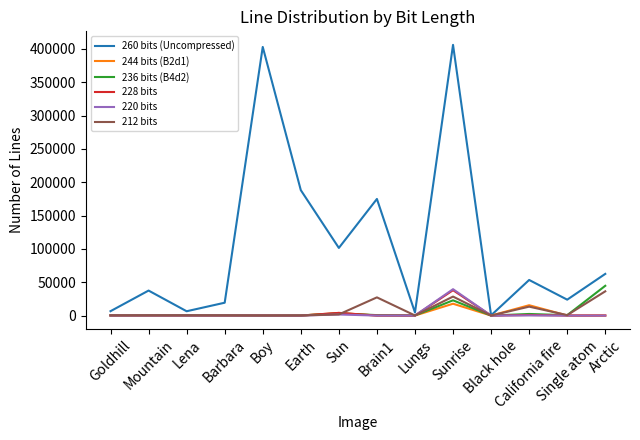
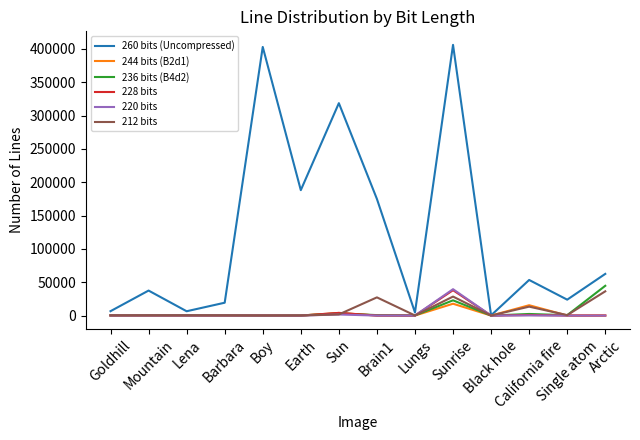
  {
    "260 bits (Uncompressed)": {
      "Goldhill": 10000,
      "Mountain": 40000,
      "Lena": 10000,
      "Barbara": 20000,
      "Boy": 400000,
      "Earth": 190000,
-     "Sun": 100000,
+     "Sun": 320000,
      "Brain1": 170000,
      "Lungs": 0,
      "Sunrise": 410000,
      "California fire": 50000,
      "Single atom": 20000,
      "Arctic": 60000
    },
    "244 bits (B2d1)": {
      "Sunrise": 20000
    },
    "236 bits (B4d2)": {
      "Sunrise": 20000,
      "Arctic": 40000
    },
    "212 bits": {
      "Brain1": 30000,
      "Sunrise": 30000,
      "Arctic": 40000
    }
  }
